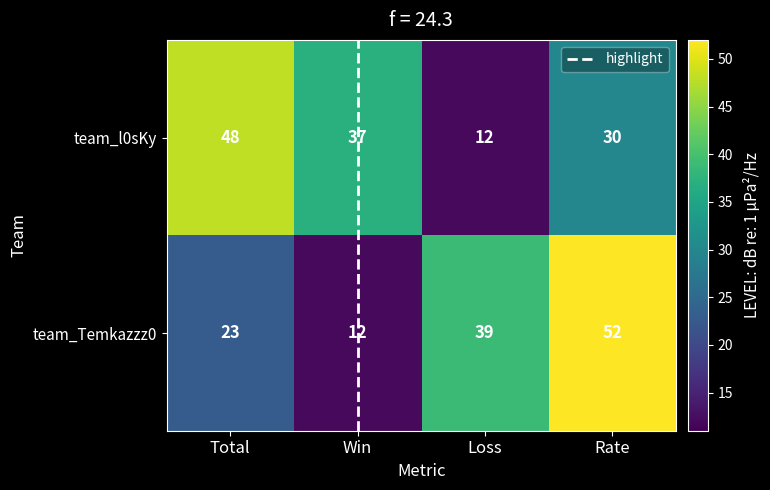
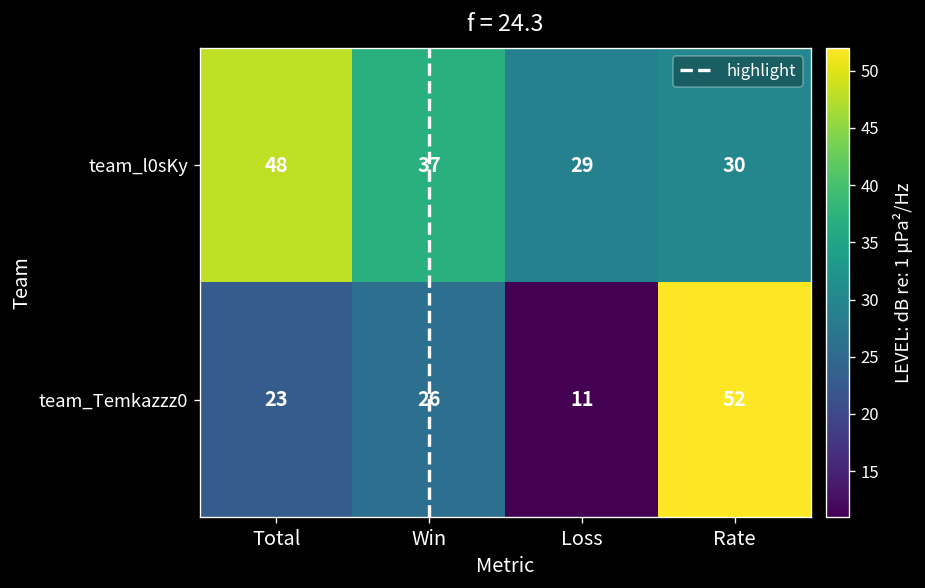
  {
    "team_l0sKy": {
      "Total": 48,
      "Win": 37,
-     "Loss": 12,
+     "Loss": 29,
      "Rate": 30
    },
    "team_Temkazzz0": {
      "Total": 23,
-     "Win": 12,
-     "Loss": 39,
+     "Win": 26,
+     "Loss": 11,
      "Rate": 52
    }
  }
